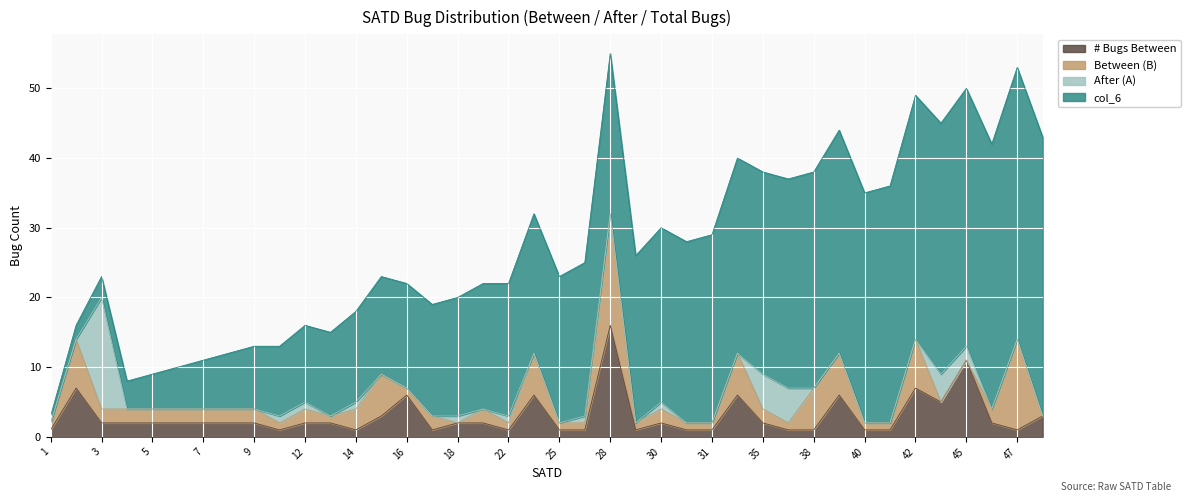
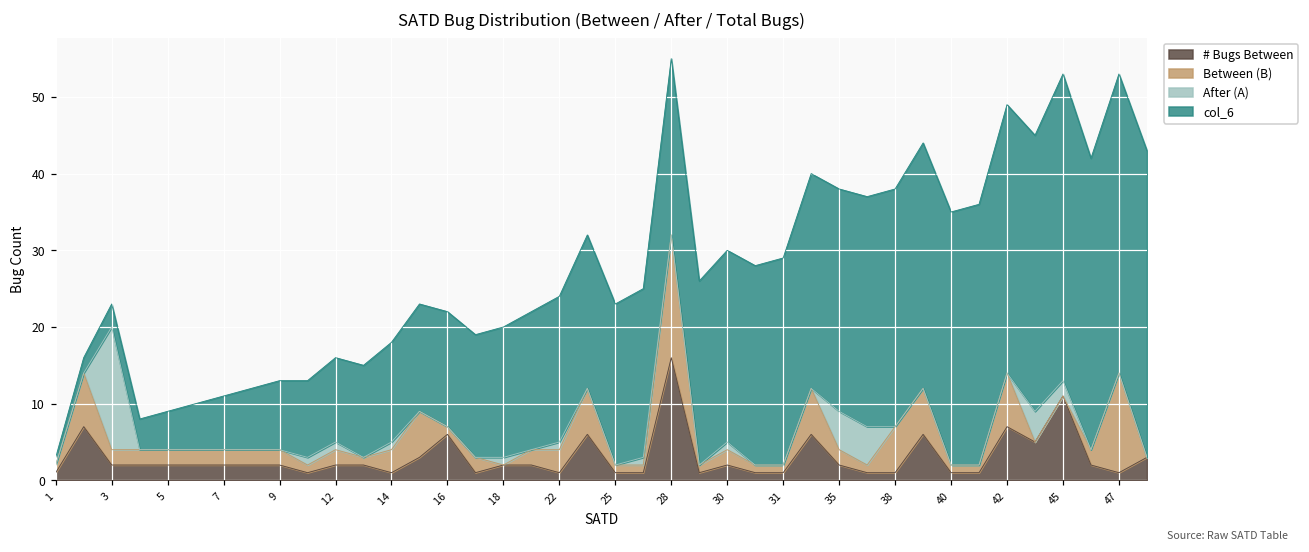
  {
    "# Bugs Between": {
      "12": 2,
      "14": 1,
      "16": 6,
      "22": 1,
      "28": 16,
      "30": 2,
      "38": 1,
      "40": 1,
      "42": 7,
      "47": 1
    },
    "Between (B)": {
      "12": 4,
      "14": 4,
-     "22": 1,
+     "22": 3,
      "30": 4
    },
    "After (A)": {
      "12": 5,
      "14": 5,
      "18": 3,
      "30": 5,
      "45": 13
    },
    "col_6": {
      "12": 11,
      "14": 13,
      "16": 15,
      "18": 17,
      "22": 19,
      "28": 23,
      "30": 25,
      "38": 31,
      "40": 33,
      "42": 35,
-     "45": 37,
+     "45": 40,
      "47": 39
    }
  }
